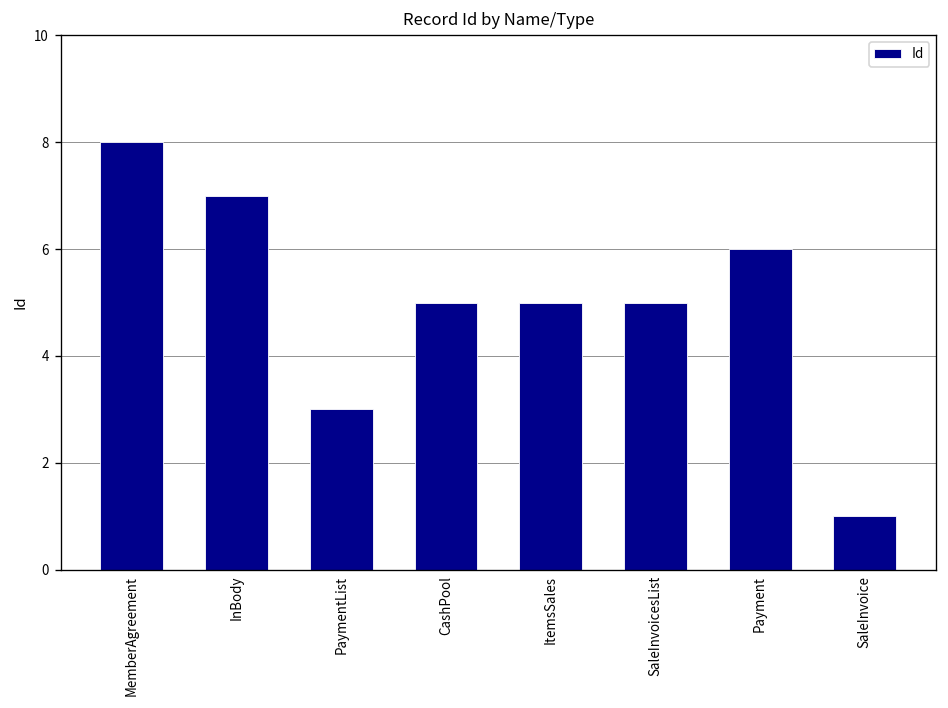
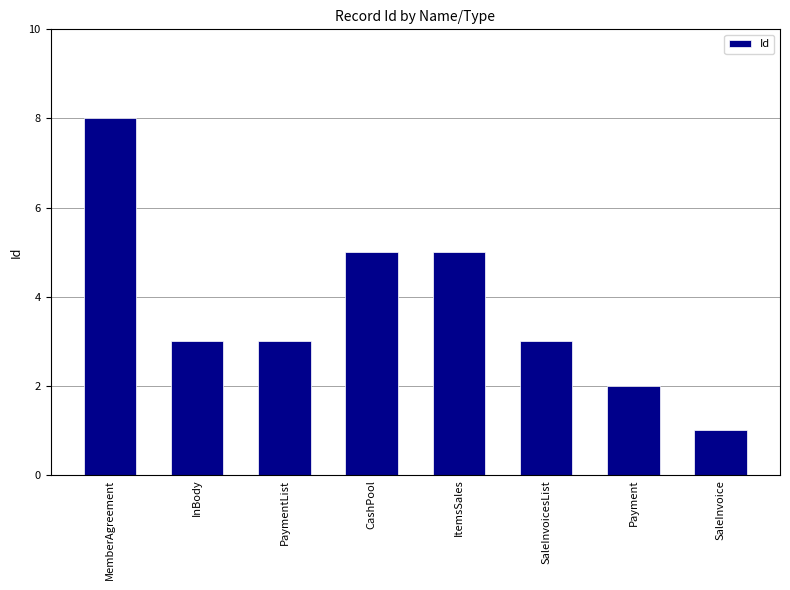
  {
    "MemberAgreement": 8,
-   "InBody": 7,
+   "InBody": 3,
    "PaymentList": 3,
    "CashPool": 5,
    "ItemsSales": 5,
-   "SaleInvoicesList": 5,
-   "Payment": 6,
+   "SaleInvoicesList": 3,
+   "Payment": 2,
    "SaleInvoice": 1
  }
